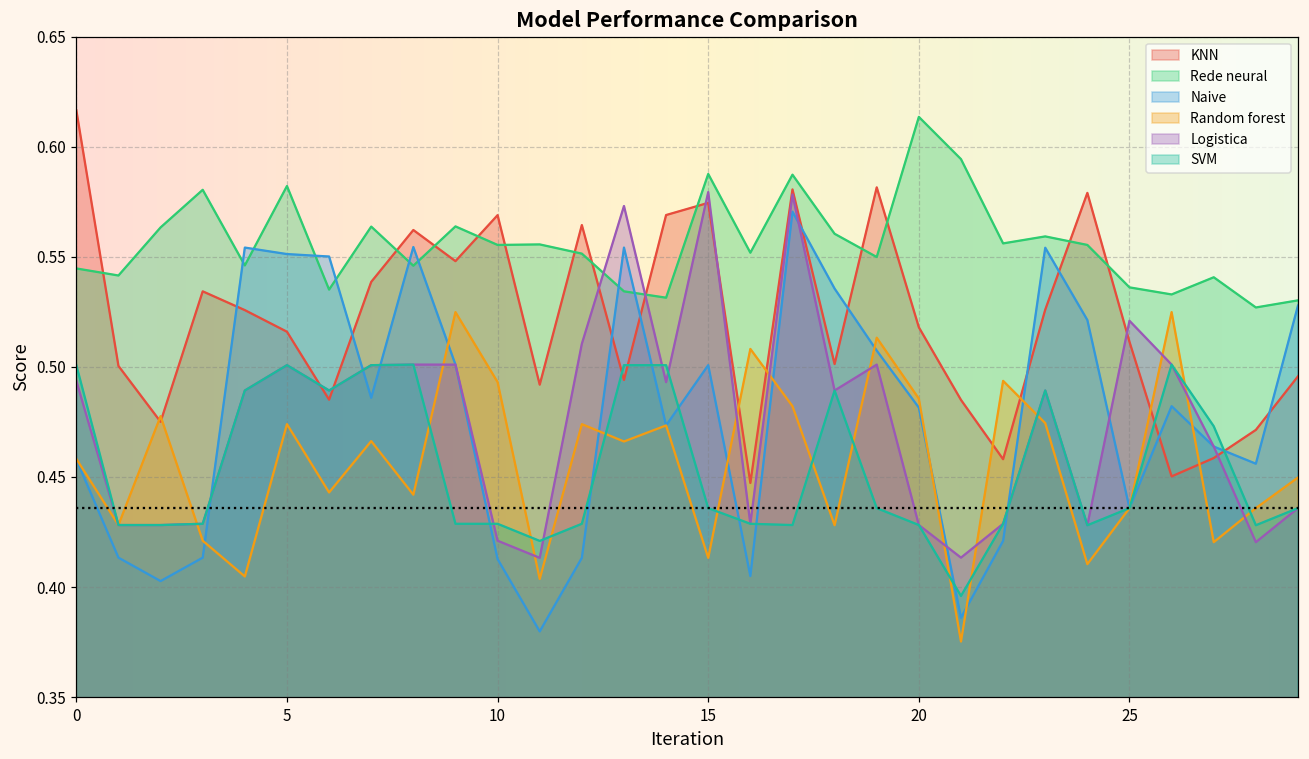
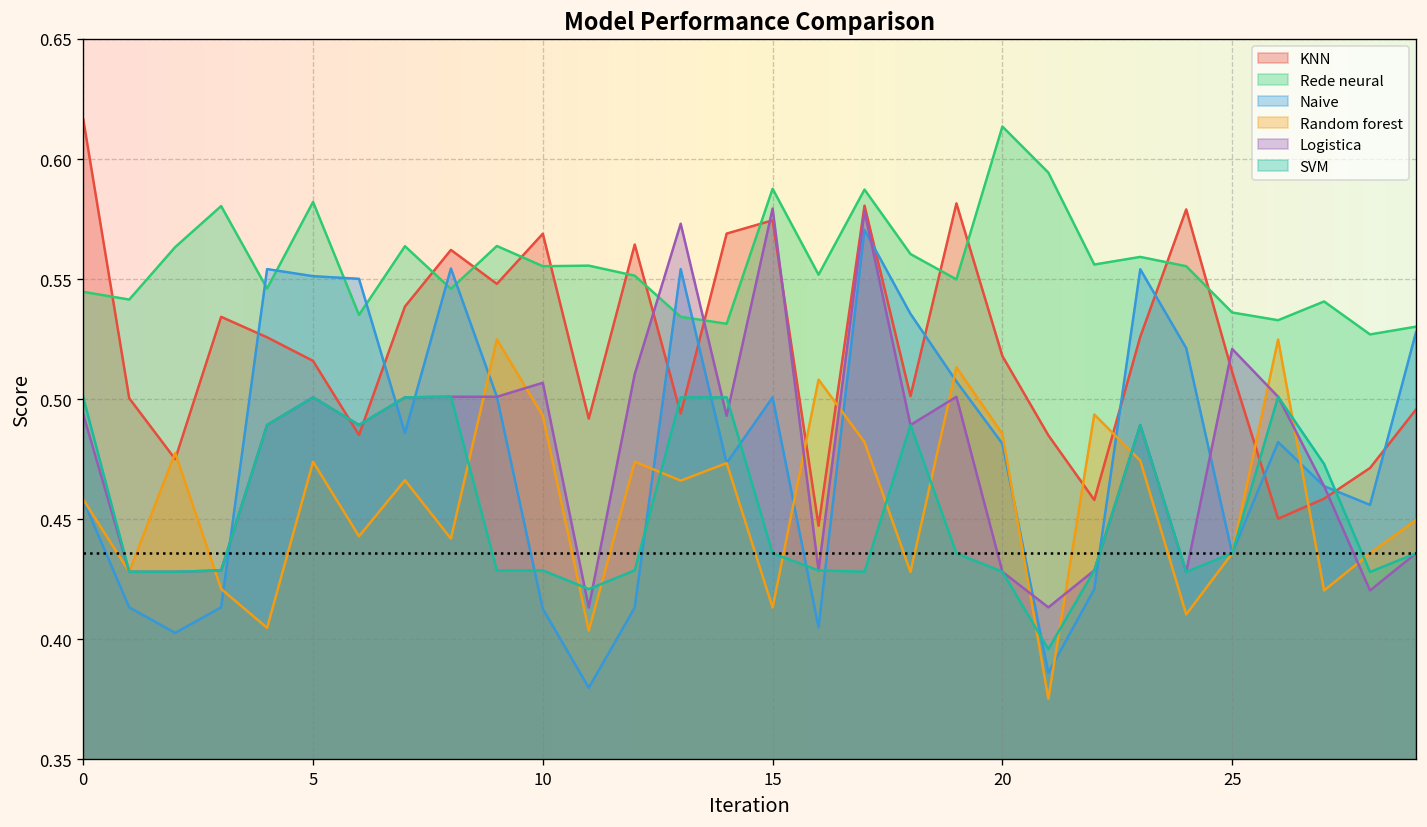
  {
    "Logistica": {
      "0": 0.494,
-     "10": 0.421,
+     "10": 0.507,
      "15": 0.579,
      "25": 0.521
    }
  }
